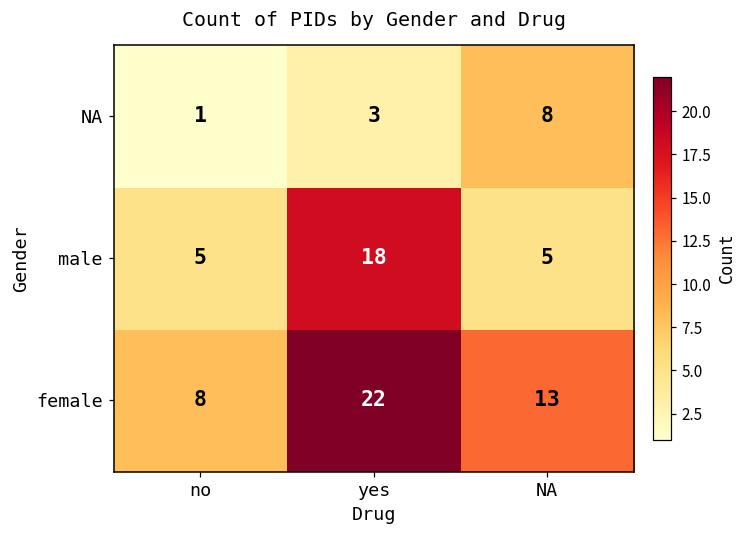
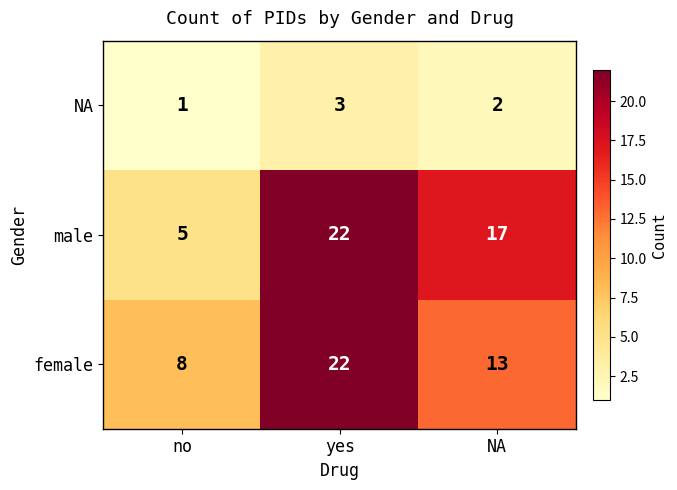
  {
    "NA": {
      "no": 1,
      "yes": 3,
-     "NA": 8
+     "NA": 2
    },
    "male": {
      "no": 5,
-     "yes": 18,
-     "NA": 5
+     "yes": 22,
+     "NA": 17
    },
    "female": {
      "no": 8,
      "yes": 22,
      "NA": 13
    }
  }
